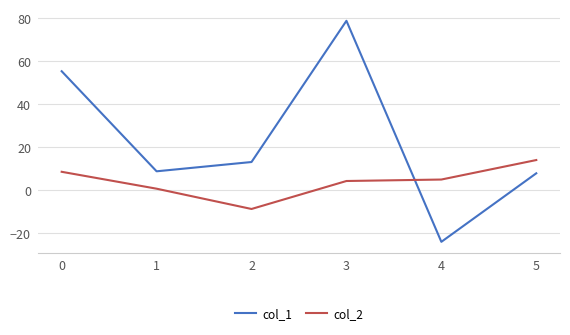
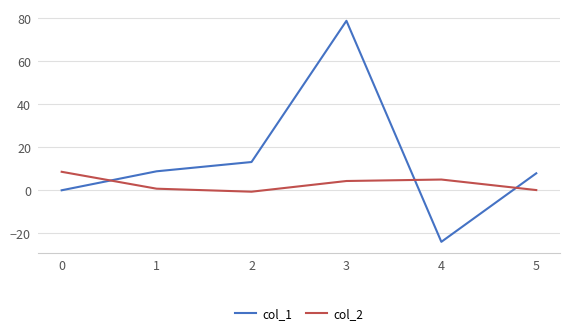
  {
    "col_1": {
-     "0": 55,
+     "0": 0,
      "1": 9,
      "2": 13,
      "3": 79,
      "4": -24,
      "5": 8
    },
    "col_2": {
      "0": 9,
      "1": 1,
-     "2": -9,
+     "2": -1,
      "3": 4,
      "4": 5,
-     "5": 14
+     "5": 0
    }
  }
